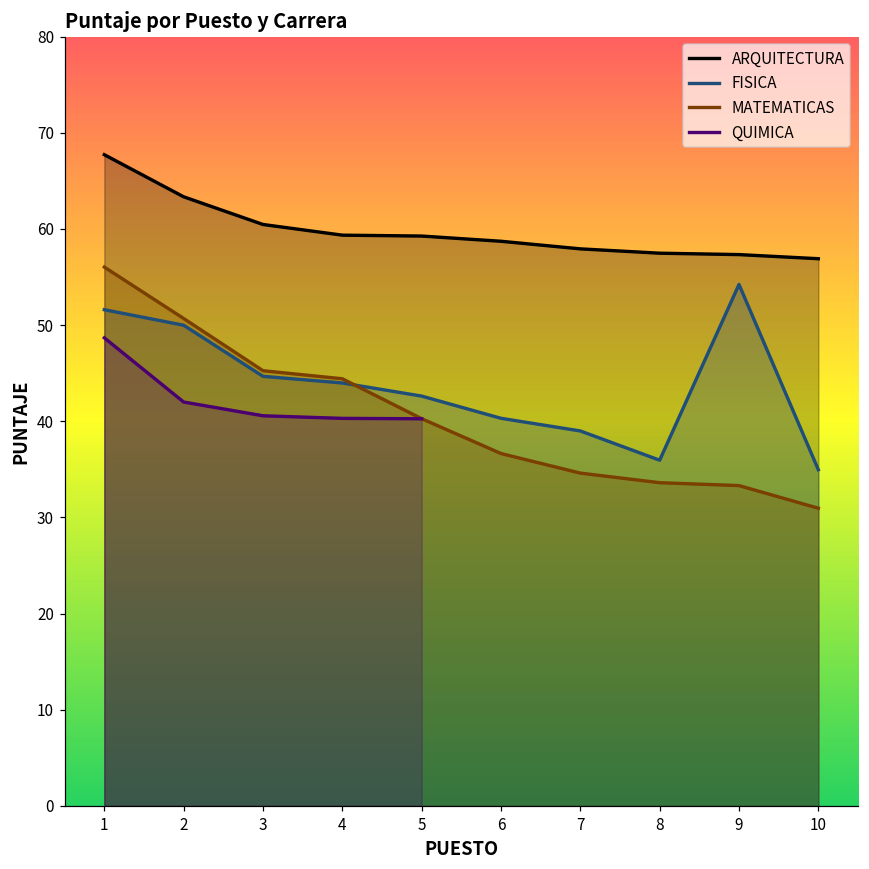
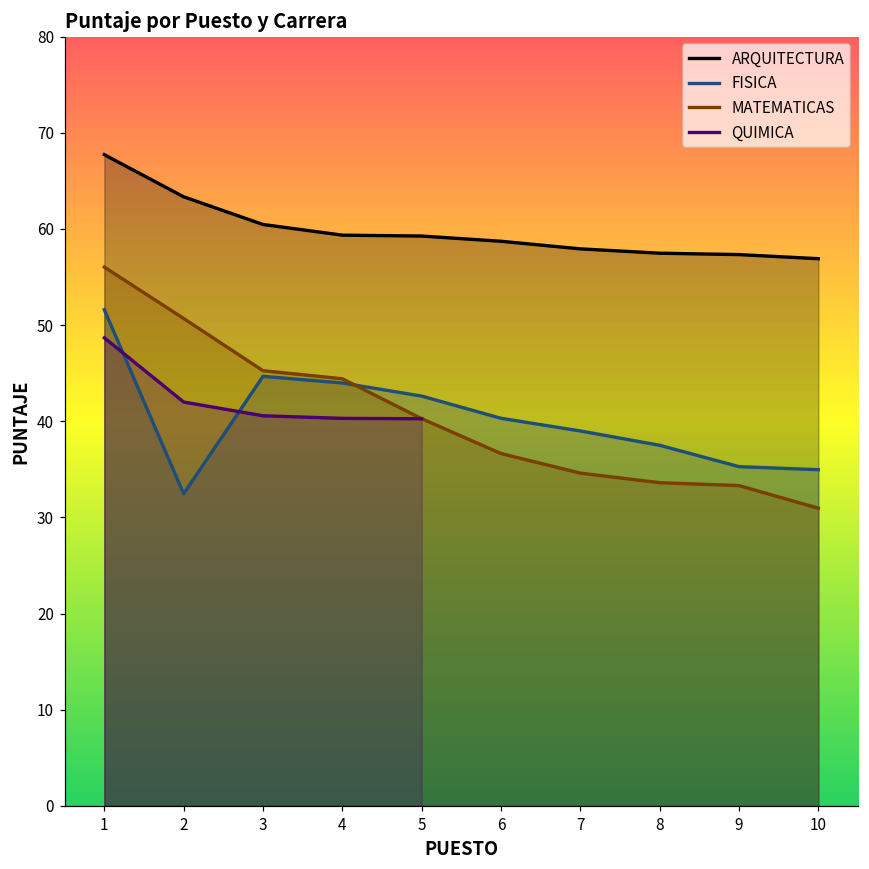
  {
    "ARQUITECTURA": {
      "1": 68,
      "2": 63,
      "3": 60,
      "4": 59,
      "5": 59,
      "6": 59,
      "7": 58,
      "8": 57,
      "9": 57,
      "10": 57
    },
    "FISICA": {
      "1": 52,
-     "2": 50,
+     "2": 32,
      "3": 45,
      "4": 44,
      "5": 43,
      "6": 40,
      "7": 39,
-     "8": 36,
-     "9": 54,
+     "8": 38,
+     "9": 35,
      "10": 35
    },
    "MATEMATICAS": {
      "1": 56,
      "2": 51,
      "3": 45,
      "4": 44,
      "6": 37,
      "7": 35,
      "8": 34,
      "9": 33,
      "10": 31
    },
    "QUIMICA": {
      "1": 49,
      "2": 42,
      "3": 41,
      "4": 40
    }
  }
